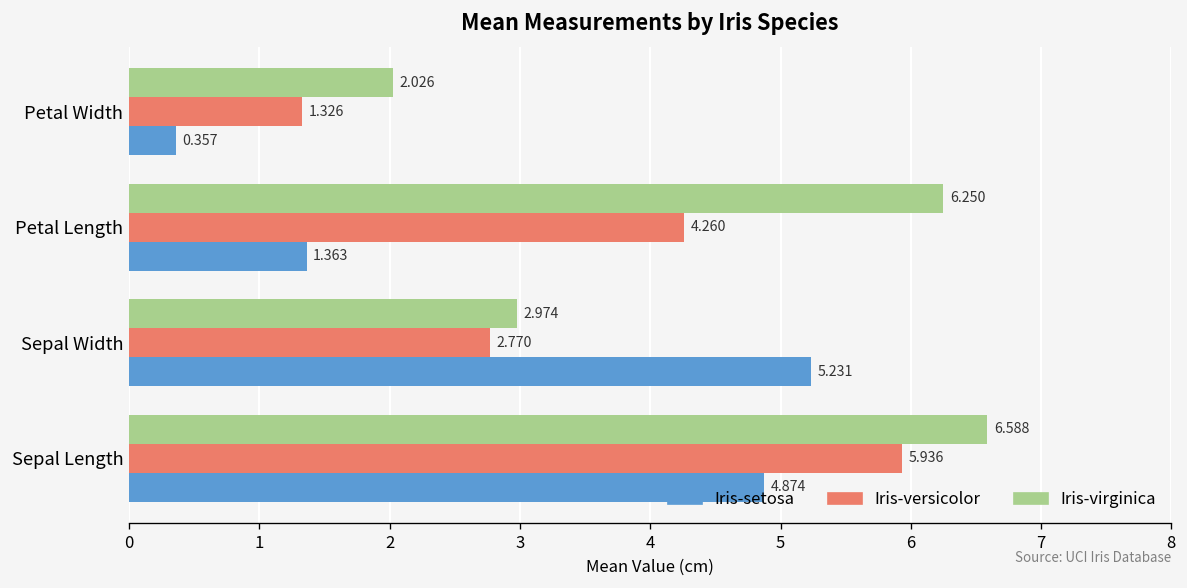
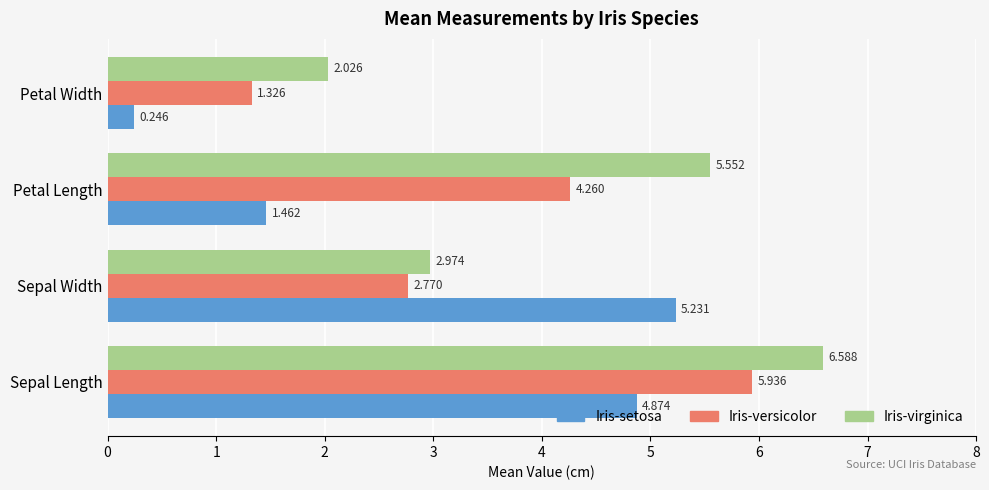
  {
    "Iris-setosa": {
-     "Petal Width": 0.357,
-     "Petal Length": 1.363,
+     "Petal Width": 0.246,
+     "Petal Length": 1.462,
      "Sepal Width": 5.231,
      "Sepal Length": 4.874
    },
    "Iris-versicolor": {
      "Petal Width": 1.326,
      "Petal Length": 4.260,
      "Sepal Width": 2.770,
      "Sepal Length": 5.936
    },
    "Iris-virginica": {
      "Petal Width": 2.026,
-     "Petal Length": 6.250,
+     "Petal Length": 5.552,
      "Sepal Width": 2.974,
      "Sepal Length": 6.588
    }
  }
